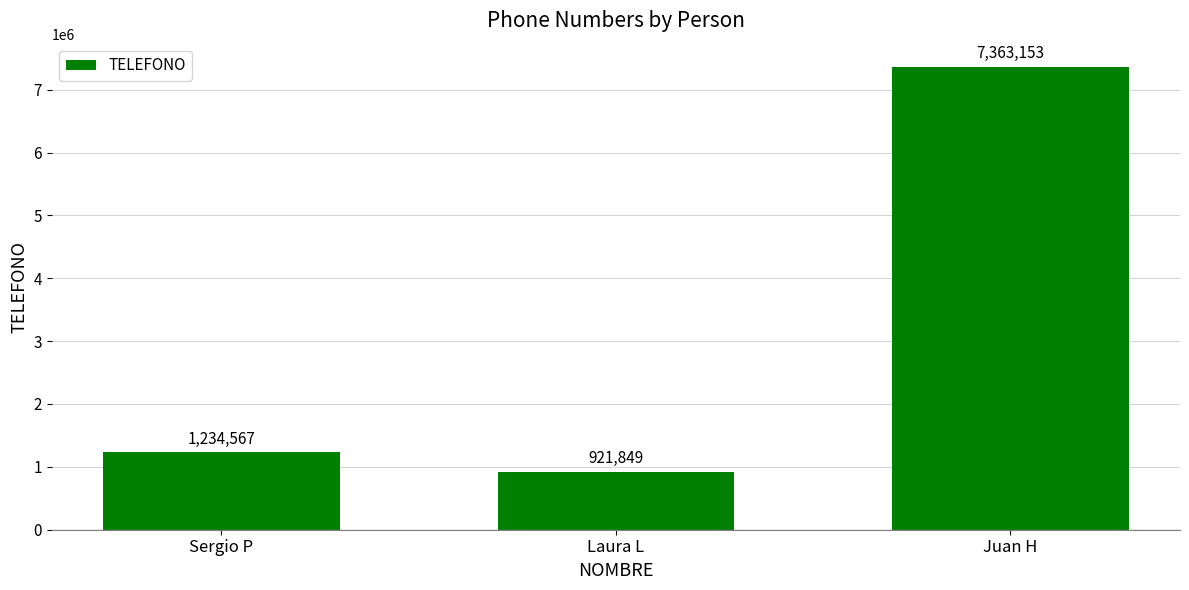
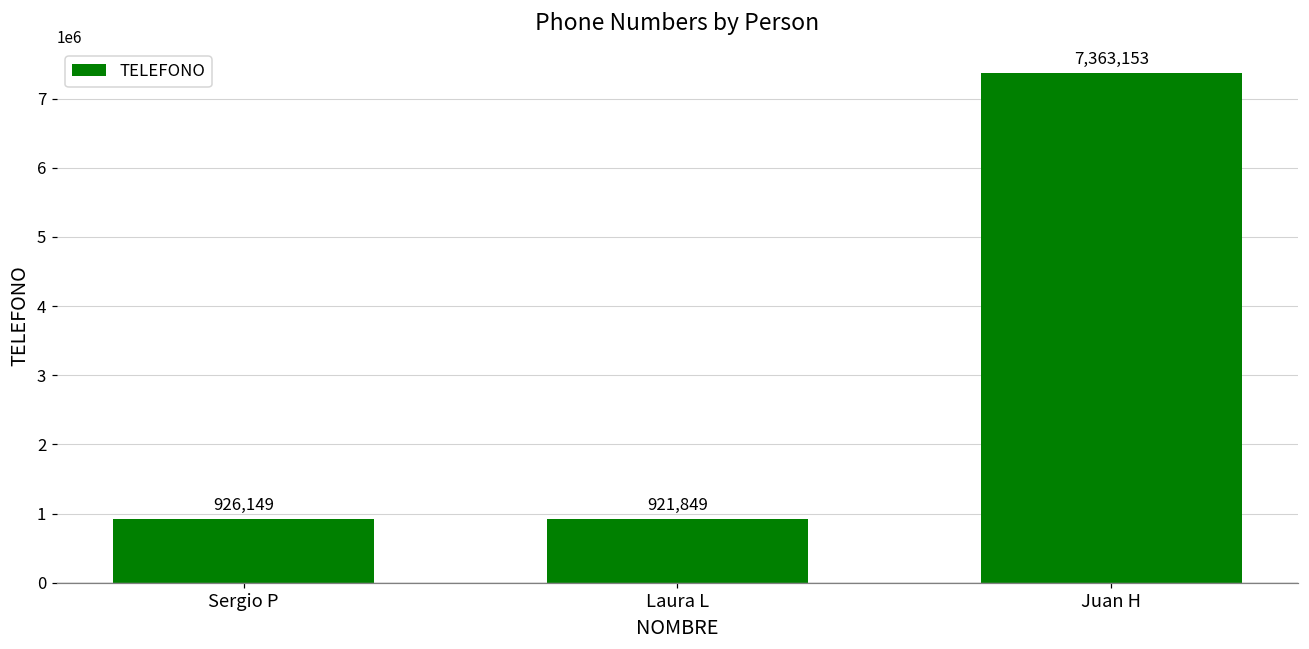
  {
-   "Sergio P": "1,234,567",
+   "Sergio P": "926,149",
    "Laura L": "921,849",
    "Juan H": "7,363,153"
  }
